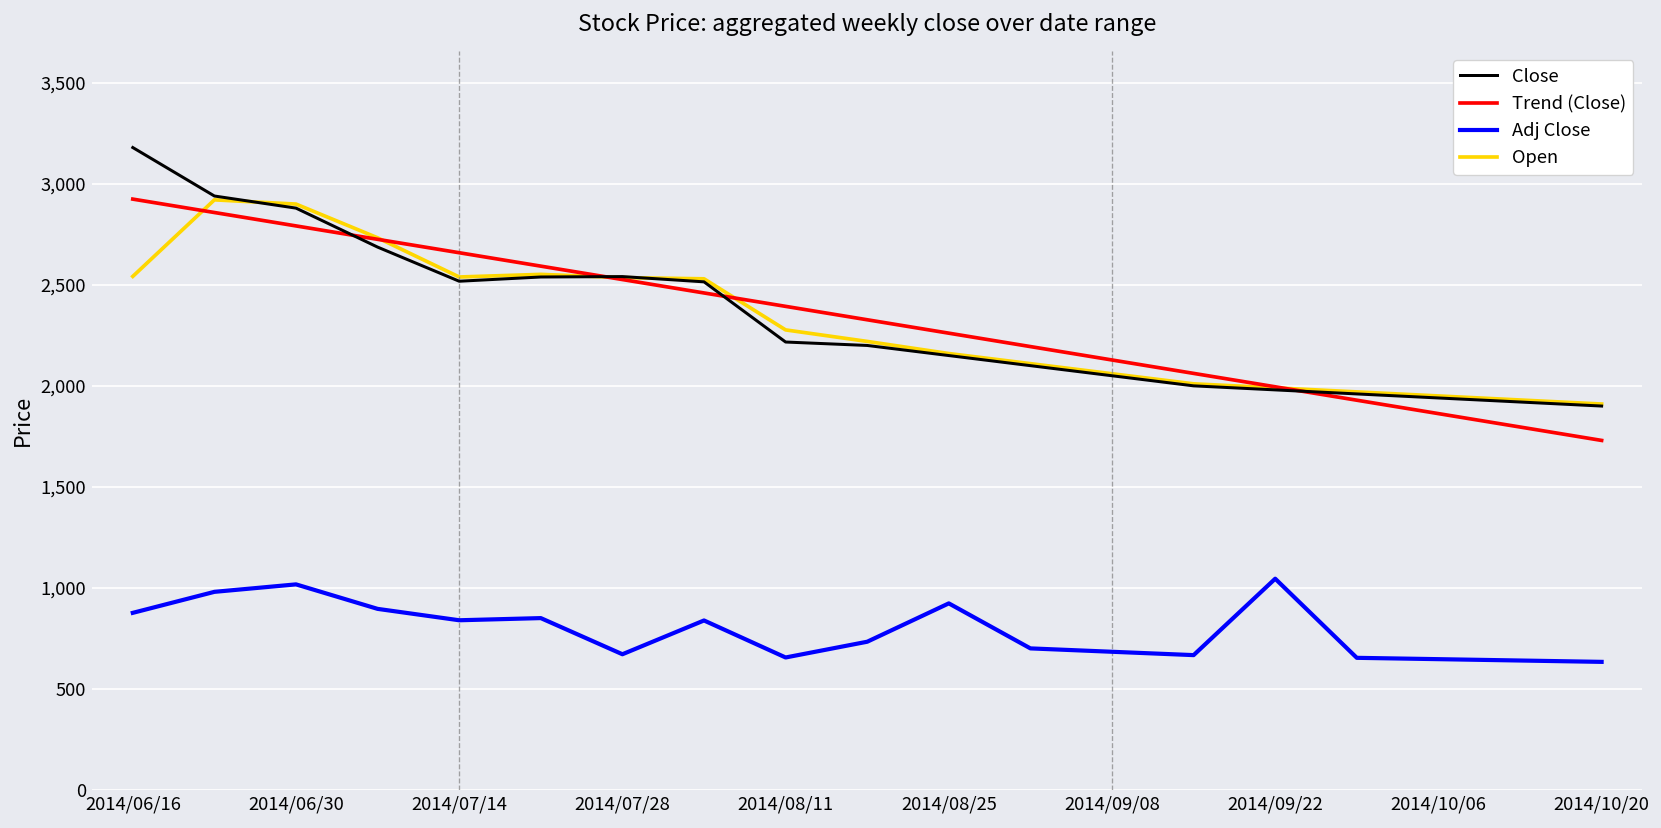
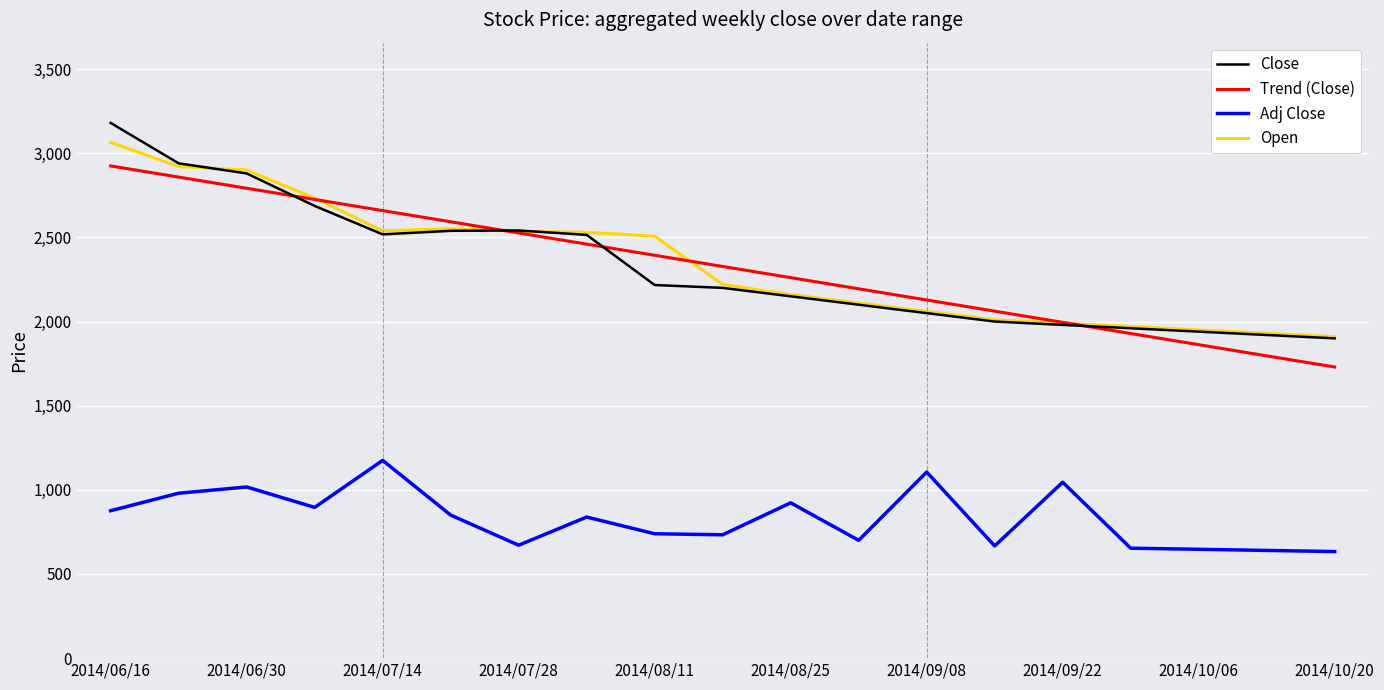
  {
    "Close": {
      "2014/06/16": "3,180",
      "2014/06/30": "2,880",
      "2014/07/14": "2,520",
      "2014/08/11": "2,220"
    },
    "Trend (Close)": {
      "2014/06/16": "2,920",
      "2014/06/30": "2,790",
      "2014/07/14": "2,660",
      "2014/08/11": "2,390",
      "2014/08/25": "2,260",
      "2014/09/08": "2,130",
      "2014/10/06": "1,860",
      "2014/10/20": "1,730"
    },
    "Adj Close": {
      "2014/06/16": "880",
      "2014/06/30": "1,020",
-     "2014/07/14": "840",
+     "2014/07/14": "1,180",
      "2014/07/28": "670",
-     "2014/08/11": "660",
+     "2014/08/11": "740",
      "2014/08/25": "920",
-     "2014/09/08": "680",
+     "2014/09/08": "1,110",
      "2014/09/22": "1,050",
      "2014/10/06": "650",
      "2014/10/20": "630"
    },
    "Open": {
-     "2014/06/16": "2,540",
+     "2014/06/16": "3,070",
      "2014/06/30": "2,900",
      "2014/07/14": "2,540",
-     "2014/08/11": "2,280"
+     "2014/08/11": "2,510"
    }
  }
